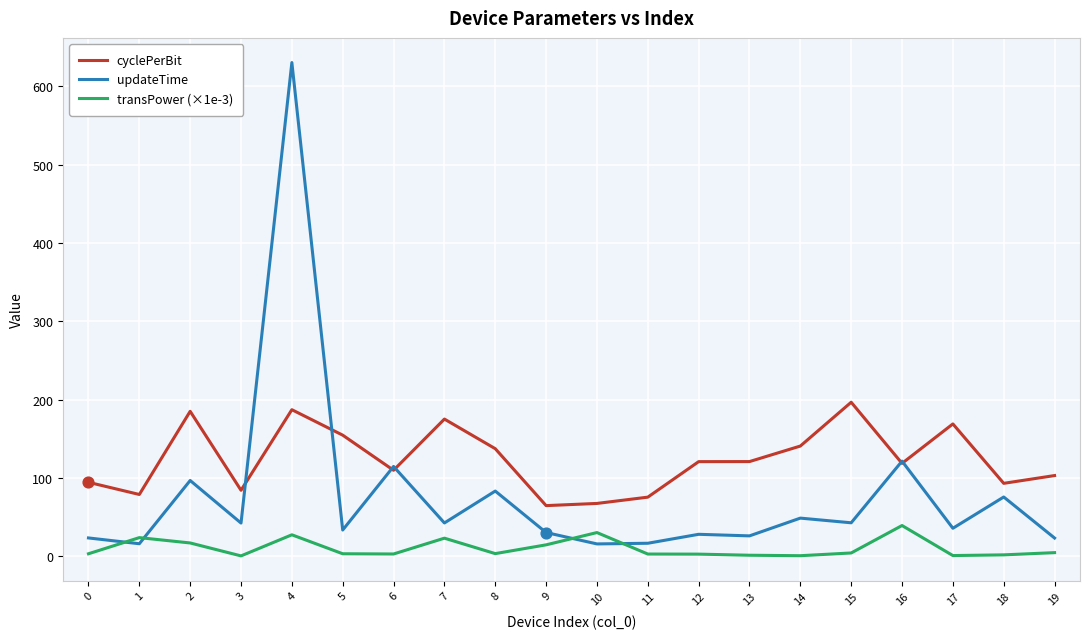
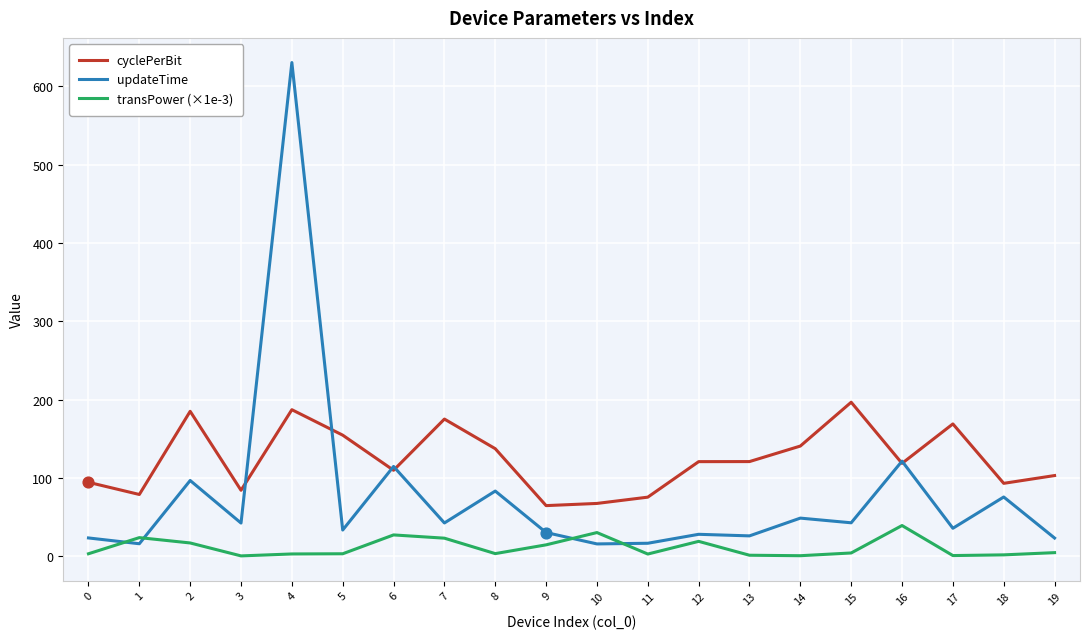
  {
    "transPower (×1e-3)": {
      "0": 0,
      "1": 20,
      "2": 20,
      "3": 0,
-     "4": 30,
+     "4": 0,
      "5": 0,
-     "6": 0,
+     "6": 30,
      "7": 20,
      "8": 0,
      "9": 10,
      "10": 30,
      "11": 0,
-     "12": 0,
+     "12": 20,
      "13": 0,
      "14": 0,
      "15": 0,
      "16": 40,
      "17": 0,
      "18": 0,
      "19": 0
    }
  }
